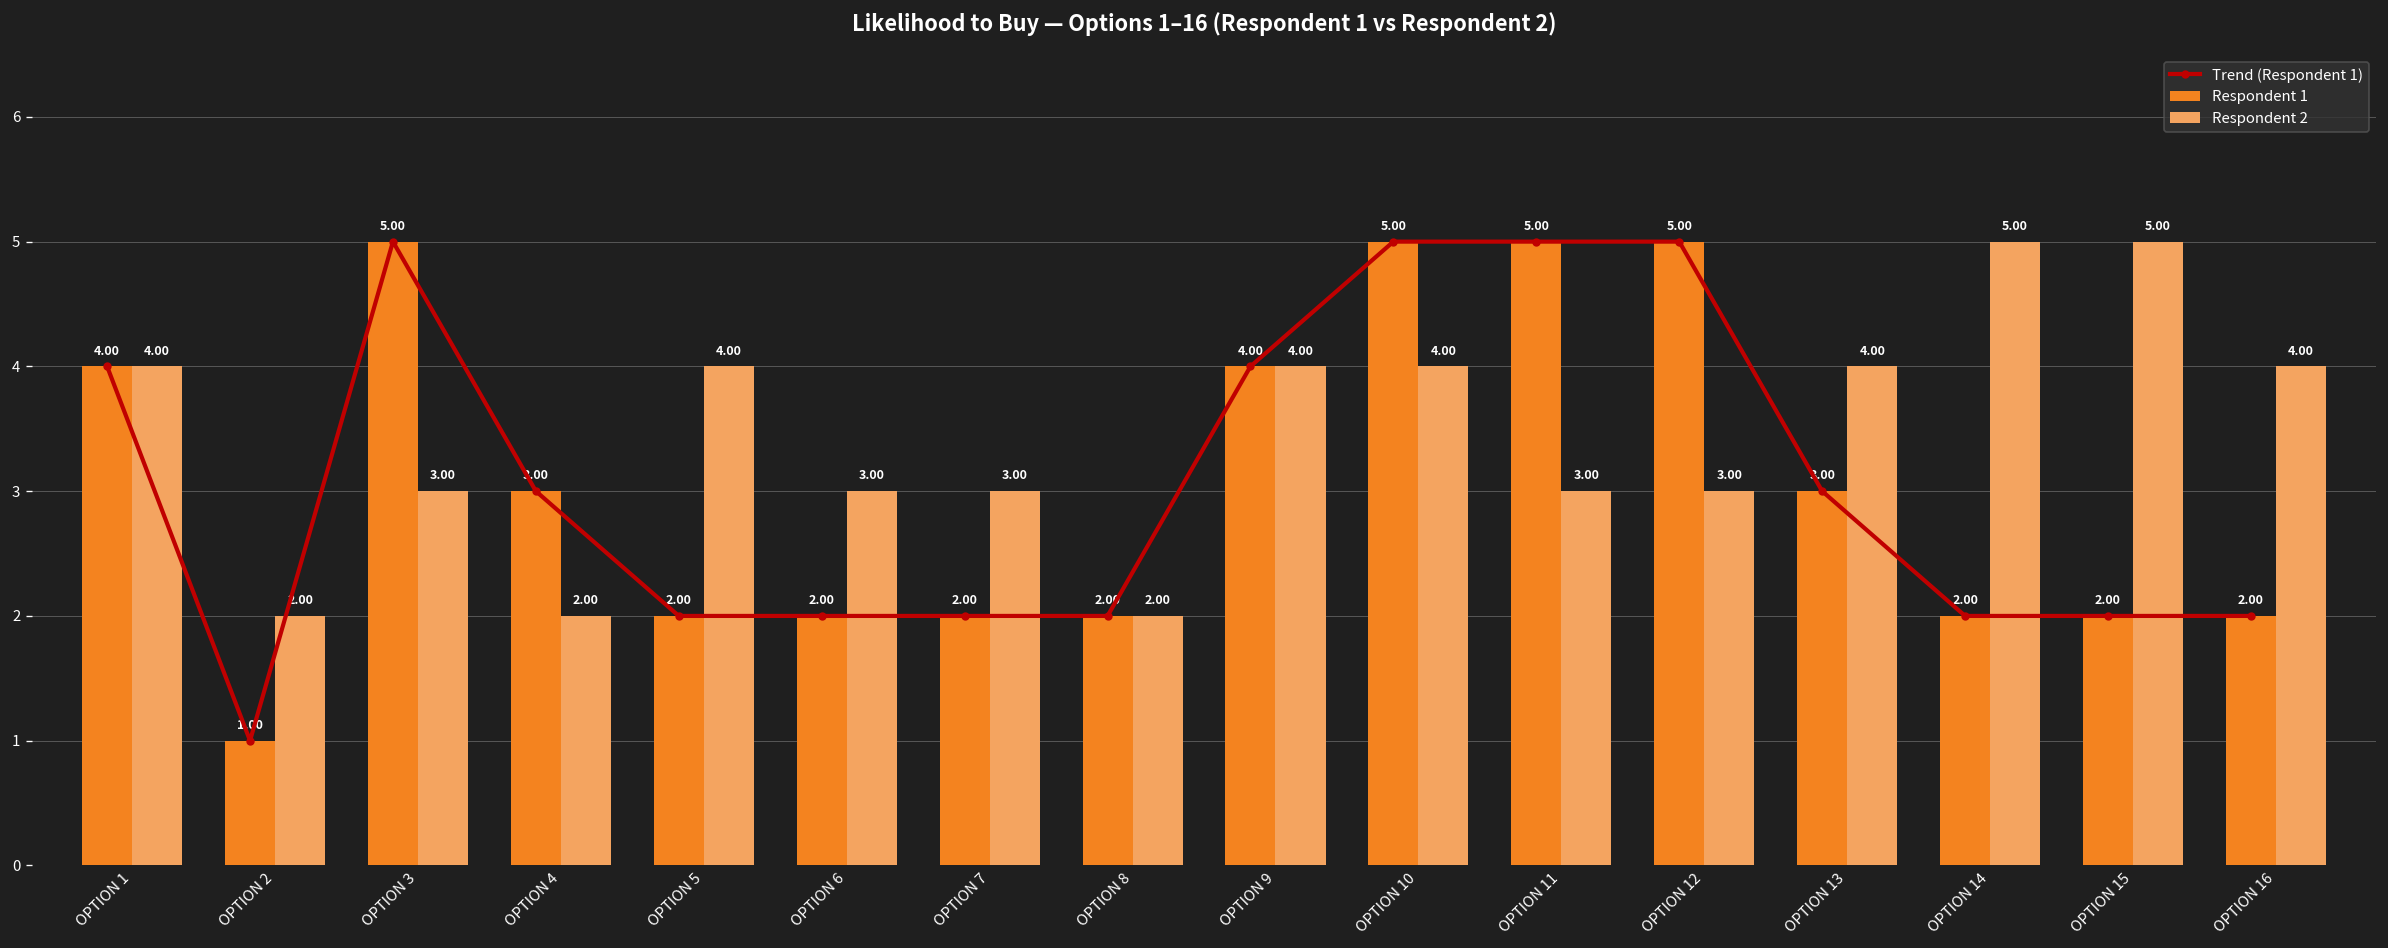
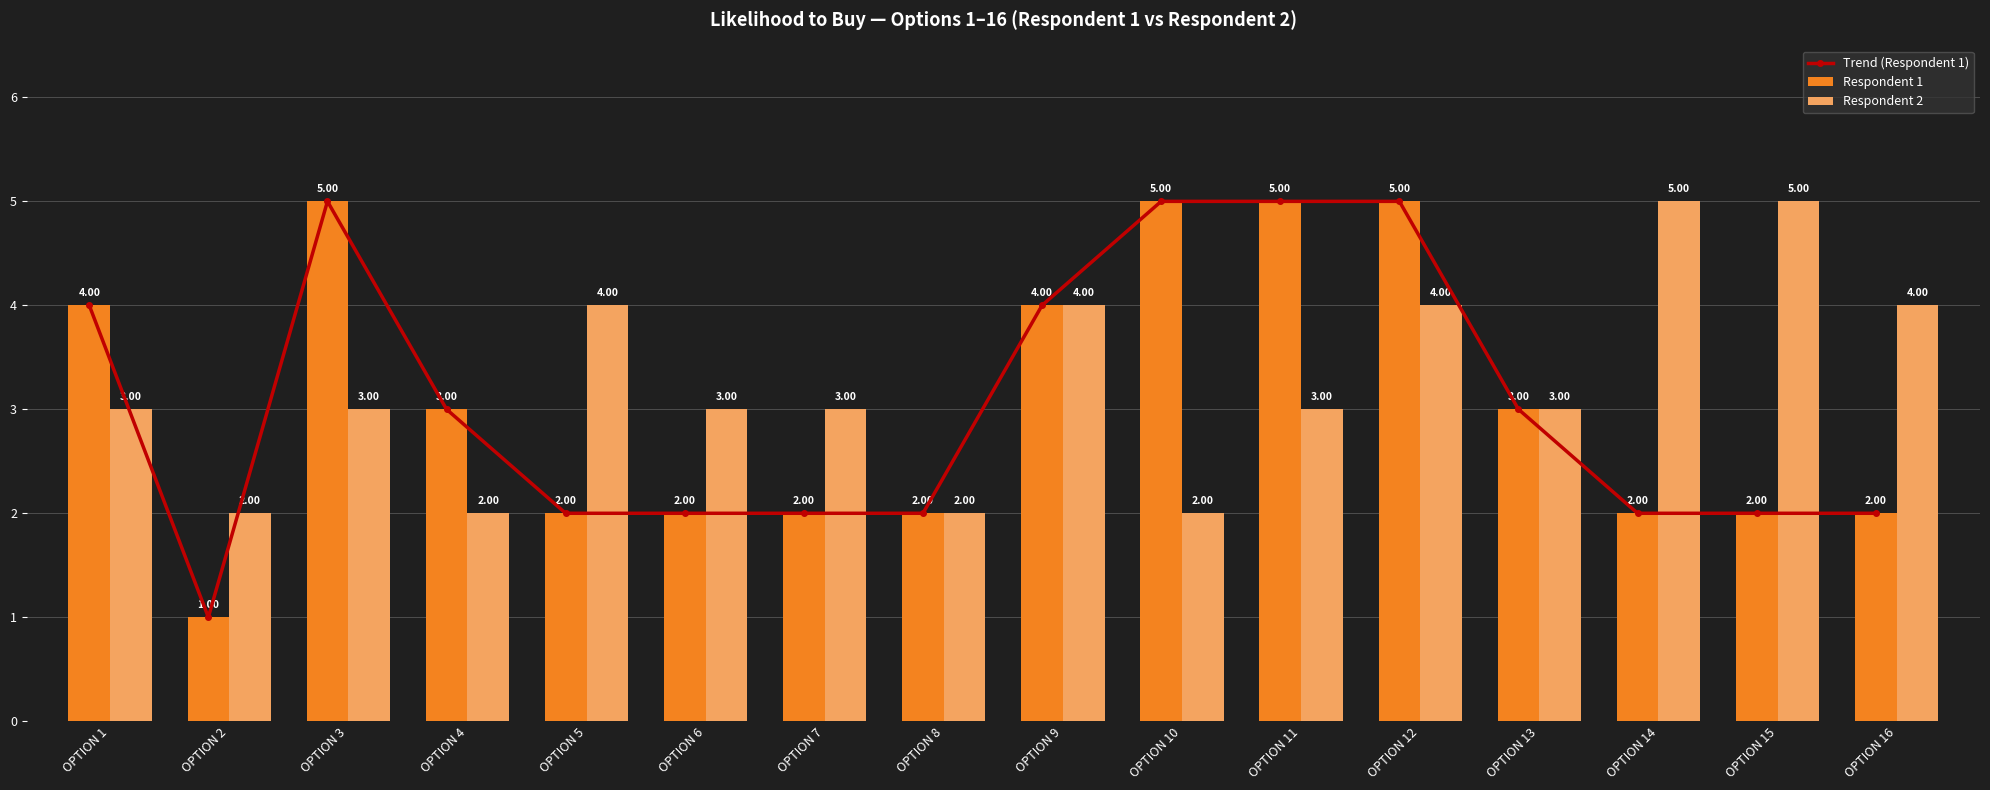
  {
    "Respondent 1": {
      "OPTION 1": 4.00,
      "OPTION 2": 1.00,
      "OPTION 3": 5.00,
      "OPTION 4": 3.00,
      "OPTION 5": 2.00,
      "OPTION 6": 2.00,
      "OPTION 7": 2.00,
      "OPTION 8": 2.00,
      "OPTION 9": 4.00,
      "OPTION 10": 5.00,
      "OPTION 11": 5.00,
      "OPTION 12": 5.00,
      "OPTION 13": 3.00,
      "OPTION 14": 2.00,
      "OPTION 15": 2.00,
      "OPTION 16": 2.00
    },
    "Respondent 2": {
-     "OPTION 1": 4.00,
+     "OPTION 1": 3.00,
      "OPTION 2": 2.00,
      "OPTION 3": 3.00,
      "OPTION 4": 2.00,
      "OPTION 5": 4.00,
      "OPTION 6": 3.00,
      "OPTION 7": 3.00,
      "OPTION 8": 2.00,
      "OPTION 9": 4.00,
-     "OPTION 10": 4.00,
+     "OPTION 10": 2.00,
      "OPTION 11": 3.00,
-     "OPTION 12": 3.00,
-     "OPTION 13": 4.00,
+     "OPTION 12": 4.00,
+     "OPTION 13": 3.00,
      "OPTION 14": 5.00,
      "OPTION 15": 5.00,
      "OPTION 16": 4.00
    }
  }
